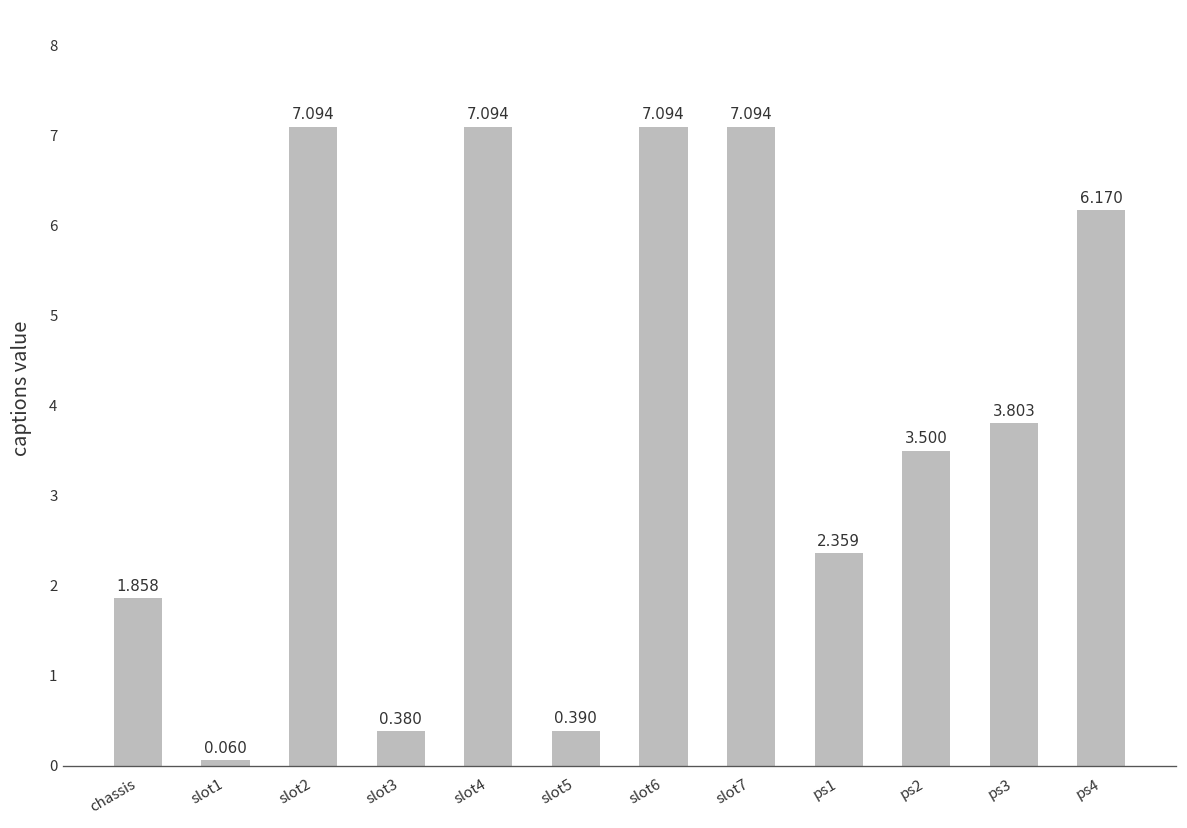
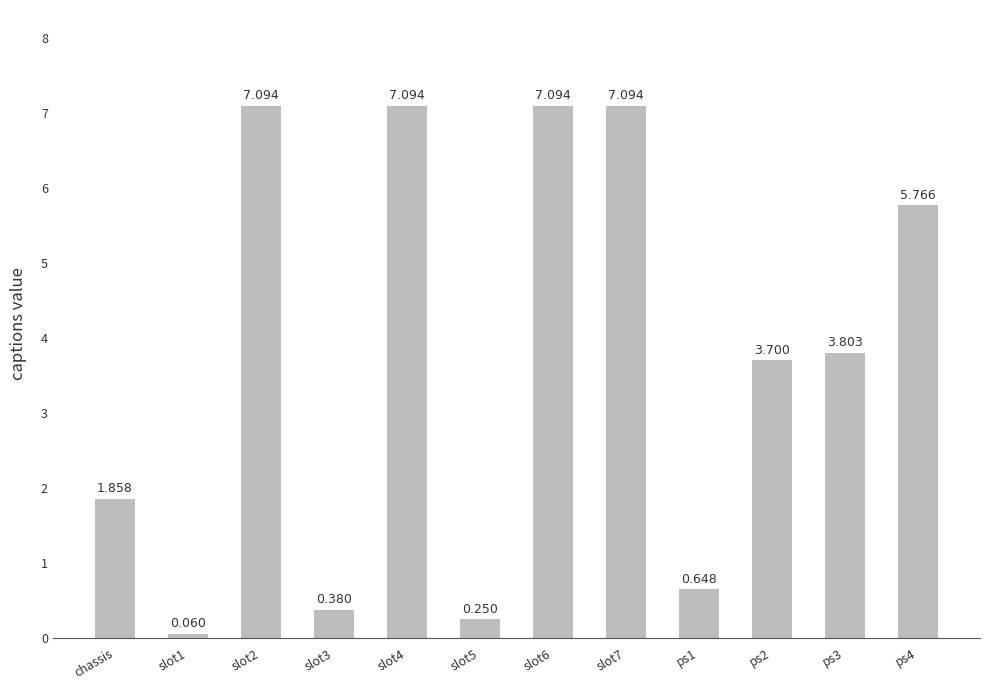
  {
    "chassis": 1.858,
    "slot1": 0.060,
    "slot2": 7.094,
    "slot3": 0.380,
    "slot4": 7.094,
-   "slot5": 0.390,
+   "slot5": 0.250,
    "slot6": 7.094,
    "slot7": 7.094,
-   "ps1": 2.359,
-   "ps2": 3.500,
+   "ps1": 0.648,
+   "ps2": 3.700,
    "ps3": 3.803,
-   "ps4": 6.170
+   "ps4": 5.766
  }
